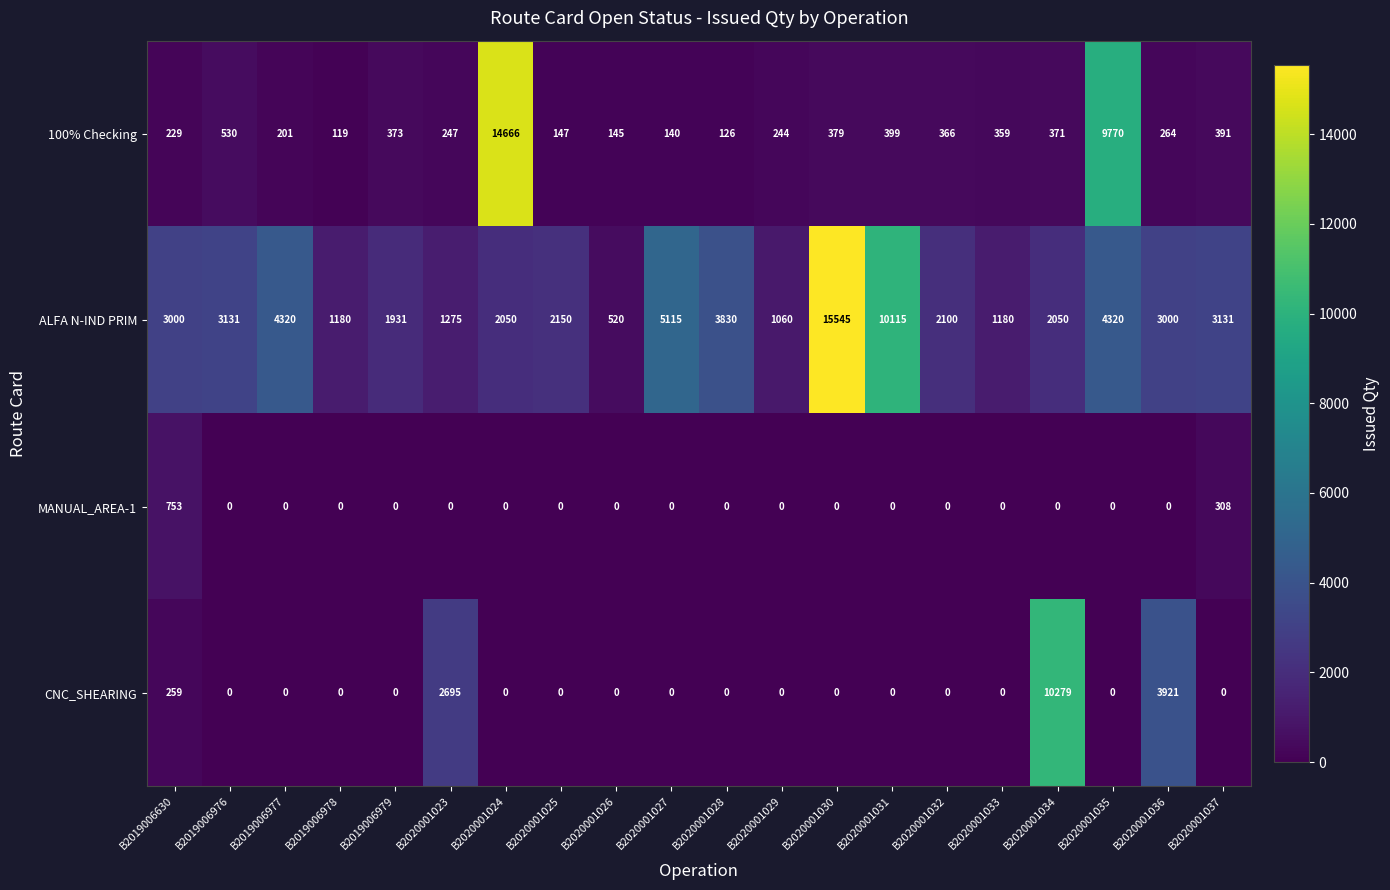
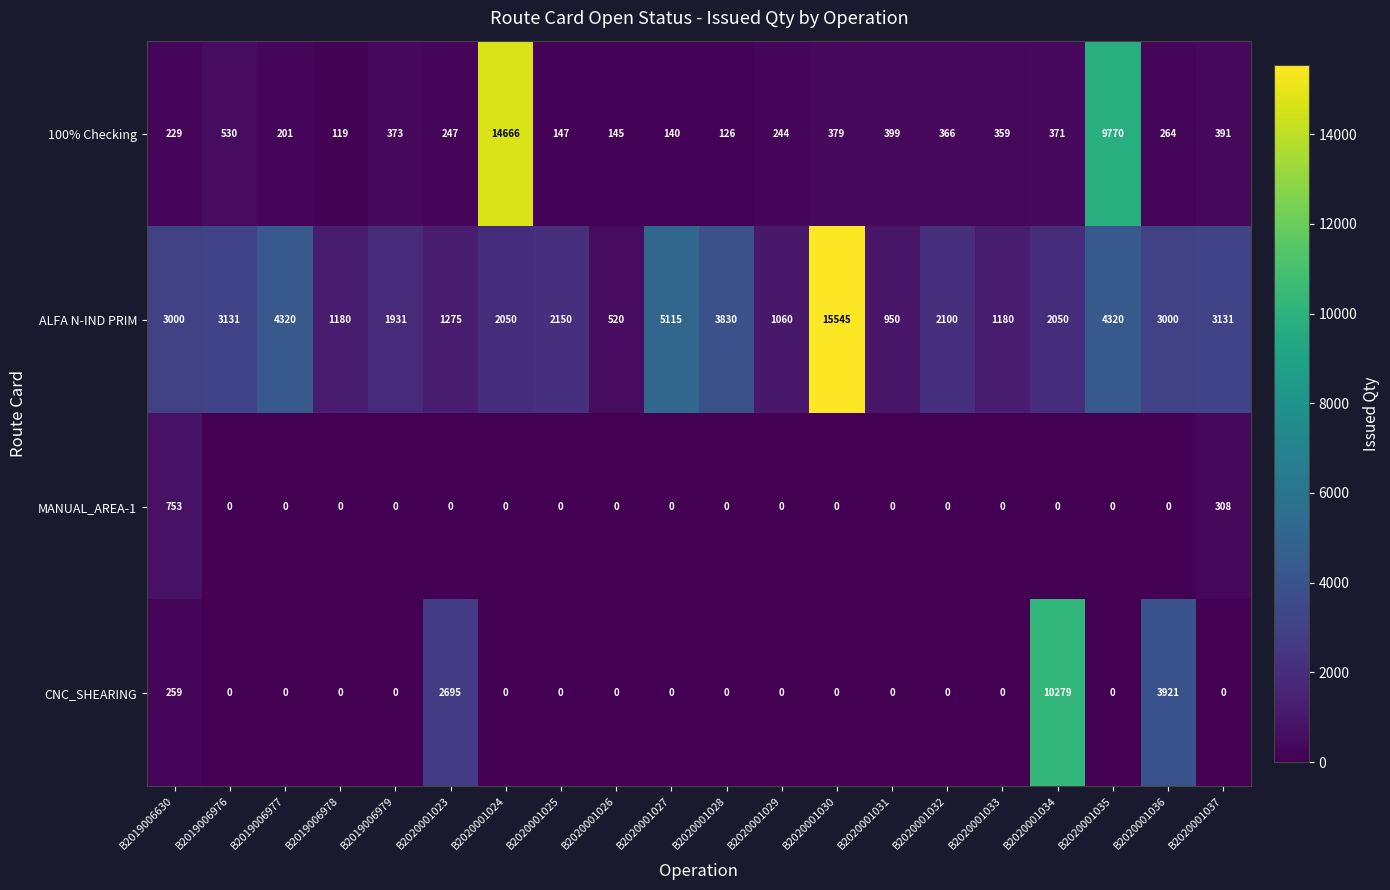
  {
    "100% Checking": {
      "B2019006630": 229,
      "B2019006976": 530,
      "B2019006977": 201,
      "B2019006978": 119,
      "B2019006979": 373,
      "B2020001023": 247,
      "B2020001024": 14666,
      "B2020001025": 147,
      "B2020001026": 145,
      "B2020001027": 140,
      "B2020001028": 126,
      "B2020001029": 244,
      "B2020001030": 379,
      "B2020001031": 399,
      "B2020001032": 366,
      "B2020001033": 359,
      "B2020001034": 371,
      "B2020001035": 9770,
      "B2020001036": 264,
      "B2020001037": 391
    },
    "ALFA N-IND PRIM": {
      "B2019006630": 3000,
      "B2019006976": 3131,
      "B2019006977": 4320,
      "B2019006978": 1180,
      "B2019006979": 1931,
      "B2020001023": 1275,
      "B2020001024": 2050,
      "B2020001025": 2150,
      "B2020001026": 520,
      "B2020001027": 5115,
      "B2020001028": 3830,
      "B2020001029": 1060,
      "B2020001030": 15545,
-     "B2020001031": 10115,
+     "B2020001031": 950,
      "B2020001032": 2100,
      "B2020001033": 1180,
      "B2020001034": 2050,
      "B2020001035": 4320,
      "B2020001036": 3000,
      "B2020001037": 3131
    },
    "MANUAL_AREA-1": {
      "B2019006630": 753,
      "B2019006976": 0,
      "B2019006977": 0,
      "B2019006978": 0,
      "B2019006979": 0,
      "B2020001023": 0,
      "B2020001024": 0,
      "B2020001025": 0,
      "B2020001026": 0,
      "B2020001027": 0,
      "B2020001028": 0,
      "B2020001029": 0,
      "B2020001030": 0,
      "B2020001031": 0,
      "B2020001032": 0,
      "B2020001033": 0,
      "B2020001034": 0,
      "B2020001035": 0,
      "B2020001036": 0,
      "B2020001037": 308
    },
    "CNC_SHEARING": {
      "B2019006630": 259,
      "B2019006976": 0,
      "B2019006977": 0,
      "B2019006978": 0,
      "B2019006979": 0,
      "B2020001023": 2695,
      "B2020001024": 0,
      "B2020001025": 0,
      "B2020001026": 0,
      "B2020001027": 0,
      "B2020001028": 0,
      "B2020001029": 0,
      "B2020001030": 0,
      "B2020001031": 0,
      "B2020001032": 0,
      "B2020001033": 0,
      "B2020001034": 10279,
      "B2020001035": 0,
      "B2020001036": 3921,
      "B2020001037": 0
    }
  }
